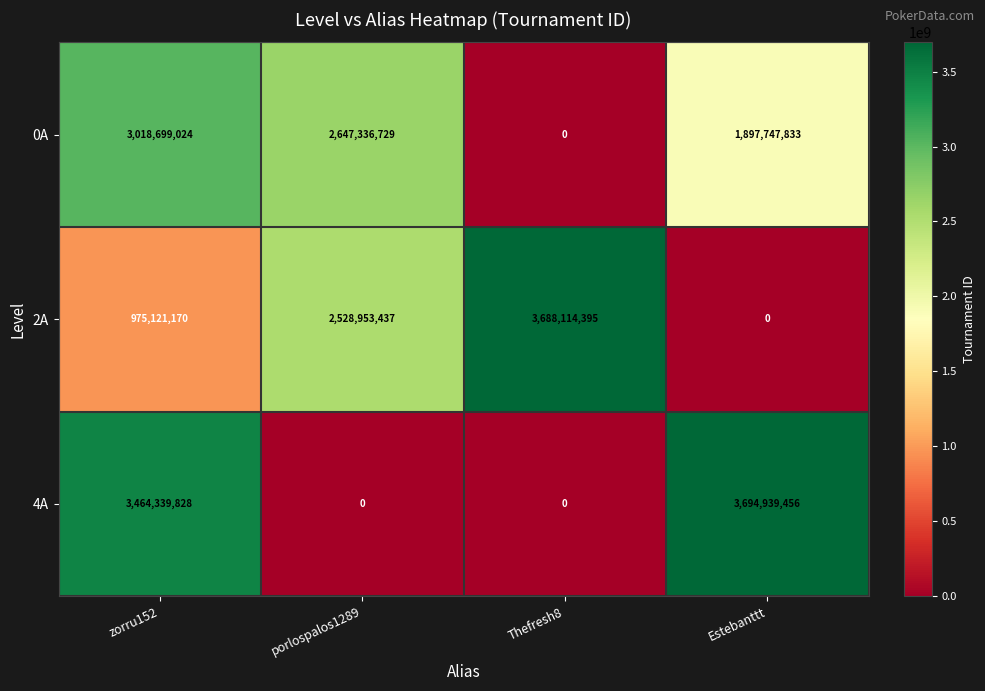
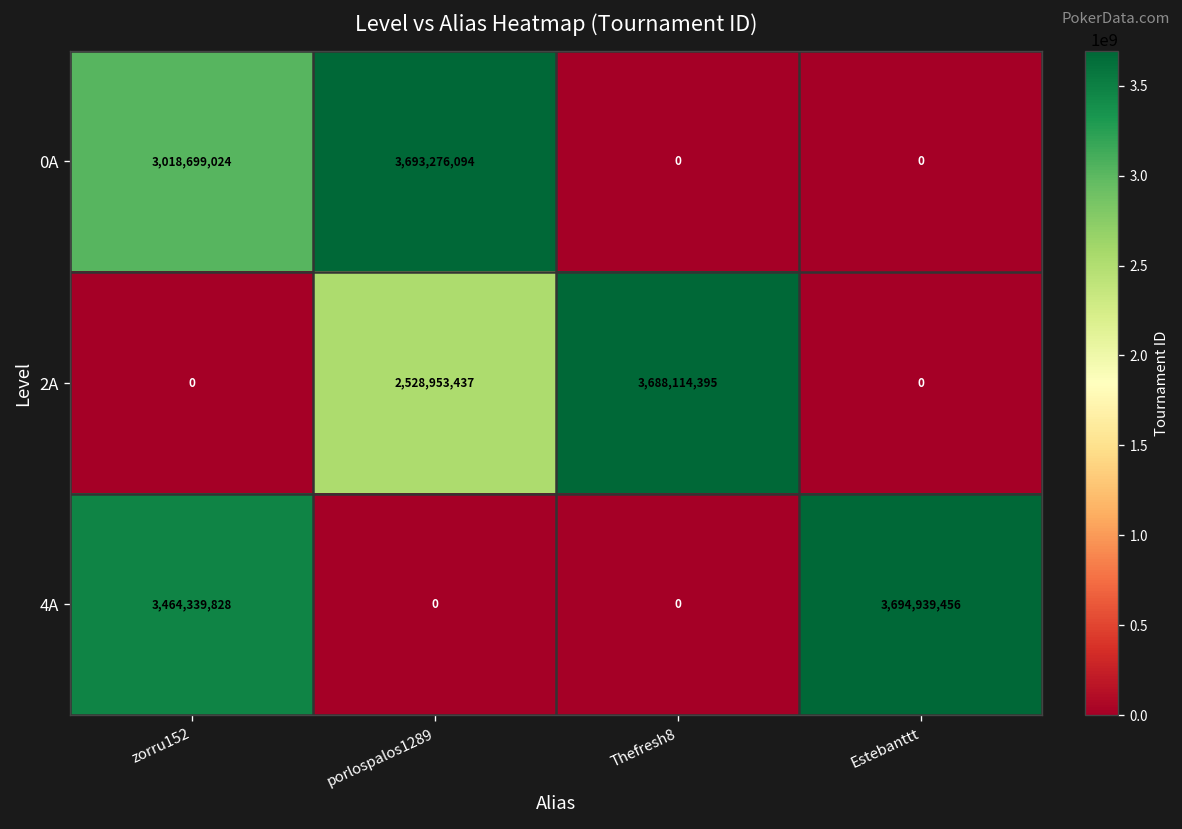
  {
    "0A": {
      "zorru152": "3,018,699,024",
-     "porlospalos1289": "2,647,336,729",
+     "porlospalos1289": "3,693,276,094",
      "Thefresh8": "0",
-     "Estebanttt": "1,897,747,833"
+     "Estebanttt": "0"
    },
    "2A": {
-     "zorru152": "975,121,170",
+     "zorru152": "0",
      "porlospalos1289": "2,528,953,437",
      "Thefresh8": "3,688,114,395",
      "Estebanttt": "0"
    },
    "4A": {
      "zorru152": "3,464,339,828",
      "porlospalos1289": "0",
      "Thefresh8": "0",
      "Estebanttt": "3,694,939,456"
    }
  }
